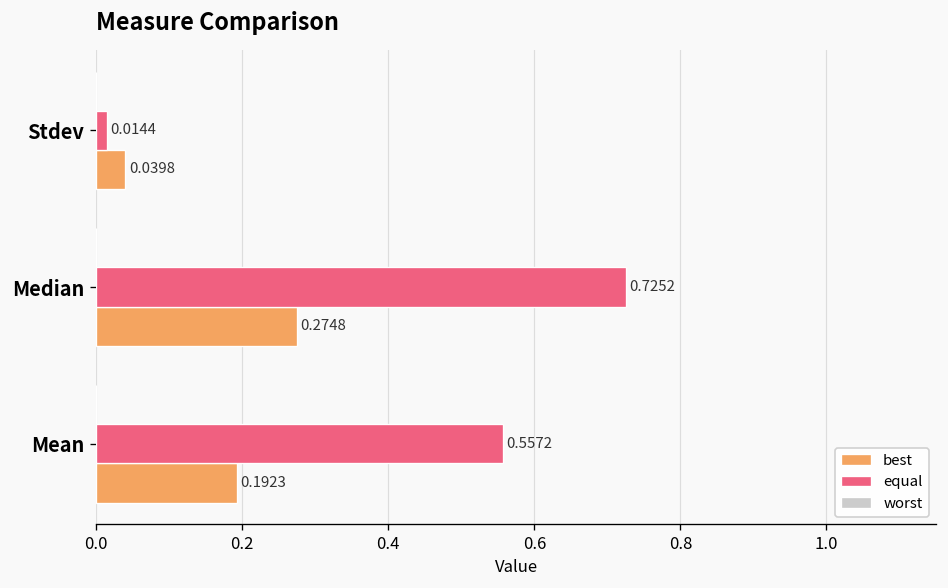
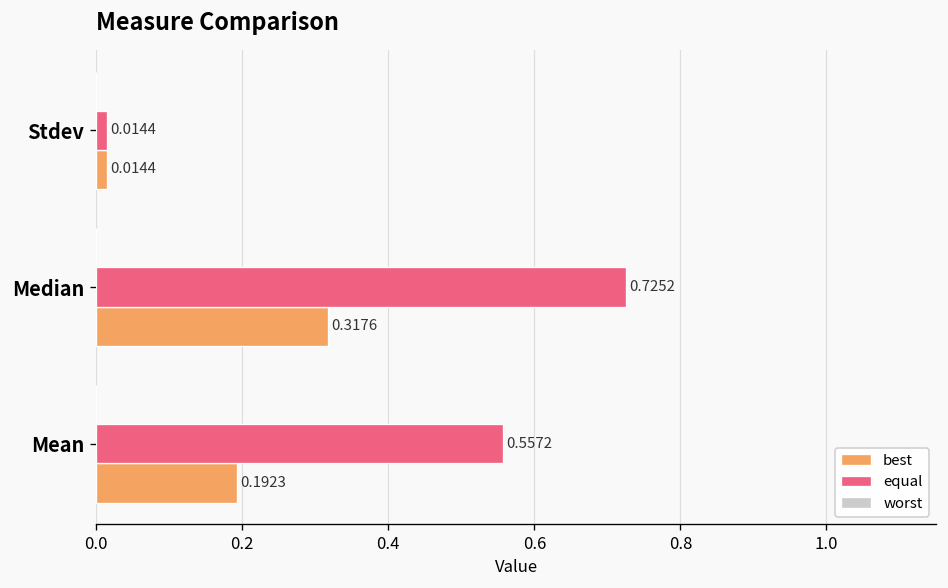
  {
    "best": {
-     "Stdev": 0.0398,
-     "Median": 0.2748,
+     "Stdev": 0.0144,
+     "Median": 0.3176,
      "Mean": 0.1923
    },
    "equal": {
      "Stdev": 0.0144,
      "Median": 0.7252,
      "Mean": 0.5572
    },
    "worst": {
      "Stdev": 0.00,
      "Median": 0.00,
      "Mean": 0.00
    }
  }
